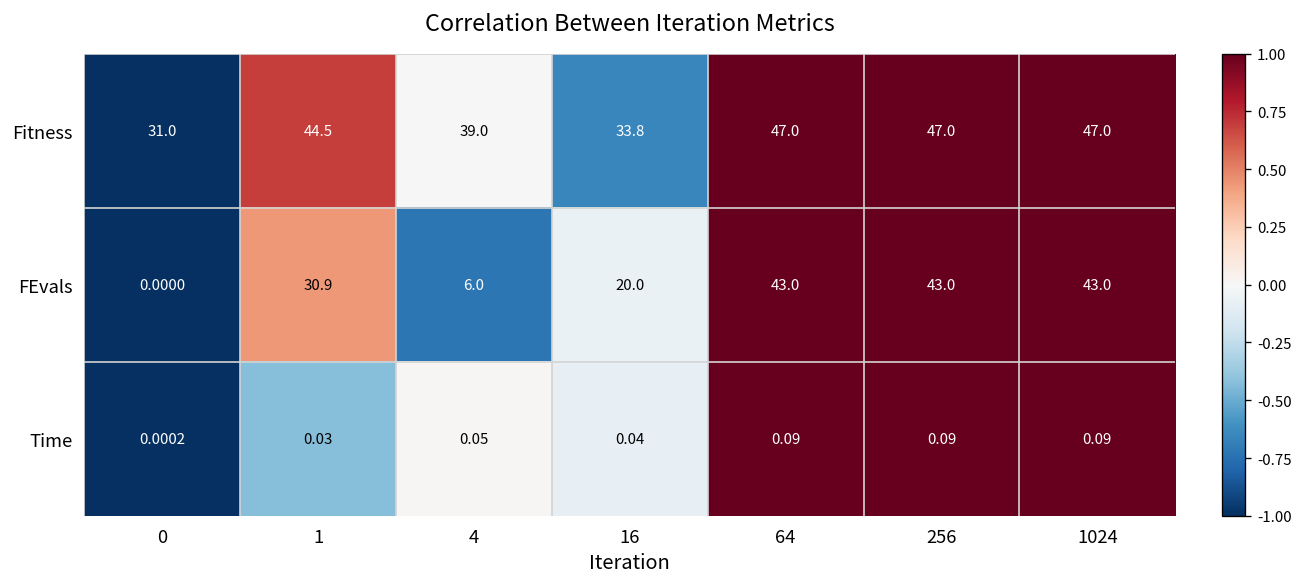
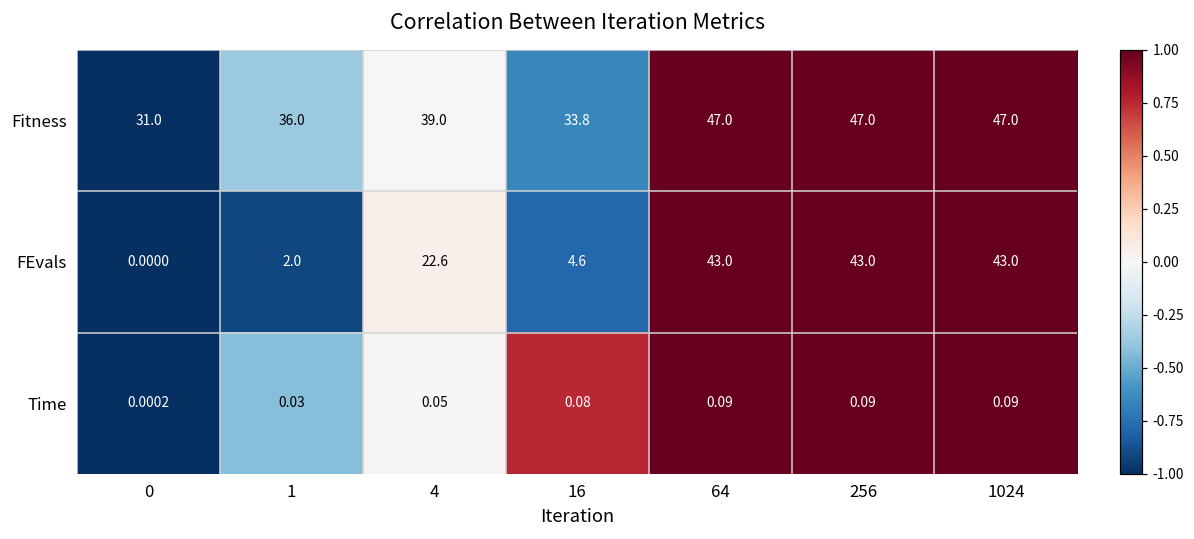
  {
    "Fitness": {
      "0": 31.0,
-     "1": 44.5,
+     "1": 36.0,
      "4": 39.0,
      "16": 33.8,
      "64": 47.0,
      "256": 47.0,
      "1024": 47.0
    },
    "FEvals": {
      "0": 0.0000,
-     "1": 30.9,
-     "4": 6.0,
-     "16": 20.0,
+     "1": 2.0,
+     "4": 22.6,
+     "16": 4.6,
      "64": 43.0,
      "256": 43.0,
      "1024": 43.0
    },
    "Time": {
      "0": 0.0002,
      "1": 0.03,
      "4": 0.05,
-     "16": 0.04,
+     "16": 0.08,
      "64": 0.09,
      "256": 0.09,
      "1024": 0.09
    }
  }
